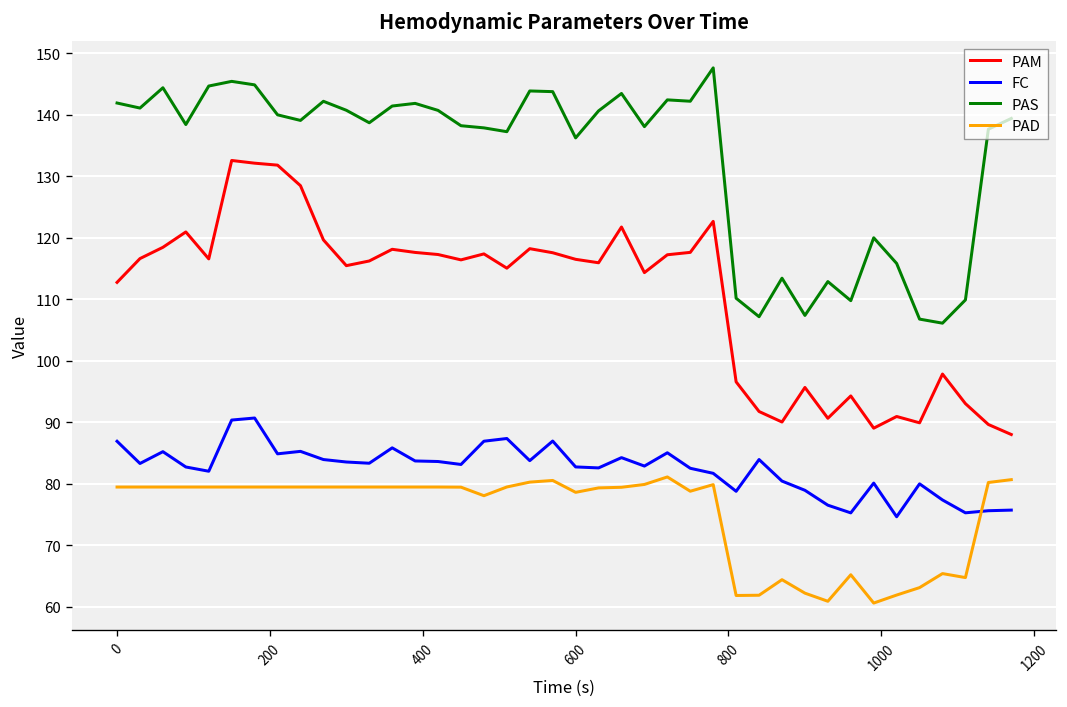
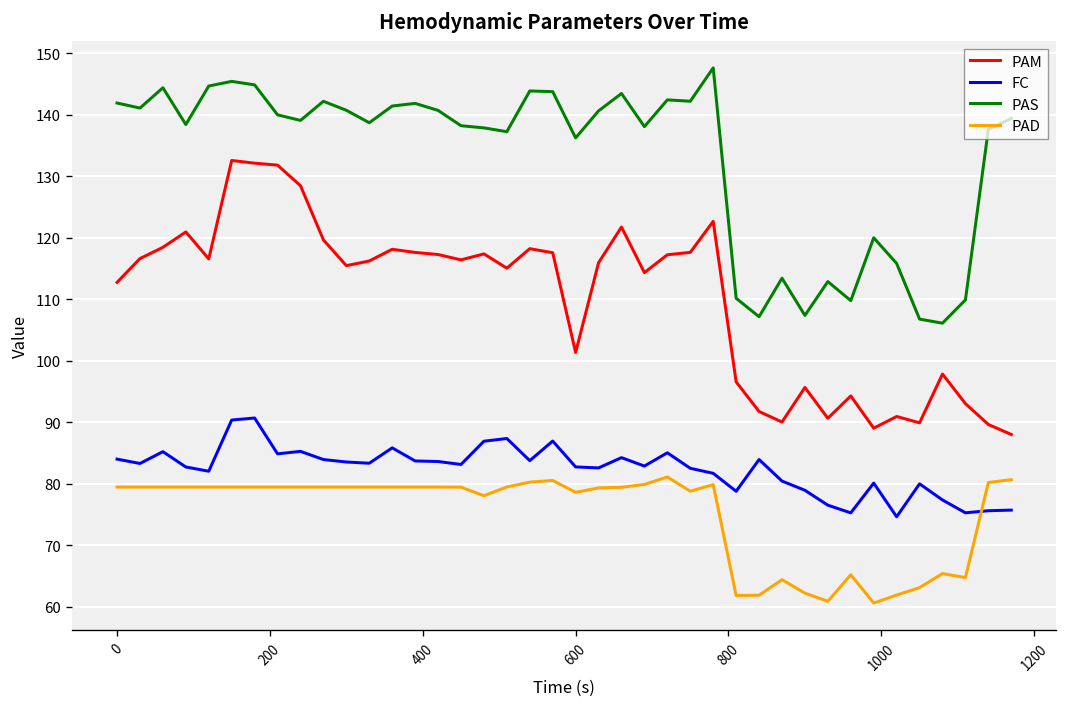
  {
    "PAM": {
      "0": 113,
-     "600": 116
+     "600": 101
    },
    "FC": {
-     "0": 87,
+     "0": 84,
      "600": 83
    },
    "PAS": {
      "0": 142,
      "600": 136
    },
    "PAD": {
      "0": 79,
      "600": 79
    }
  }
